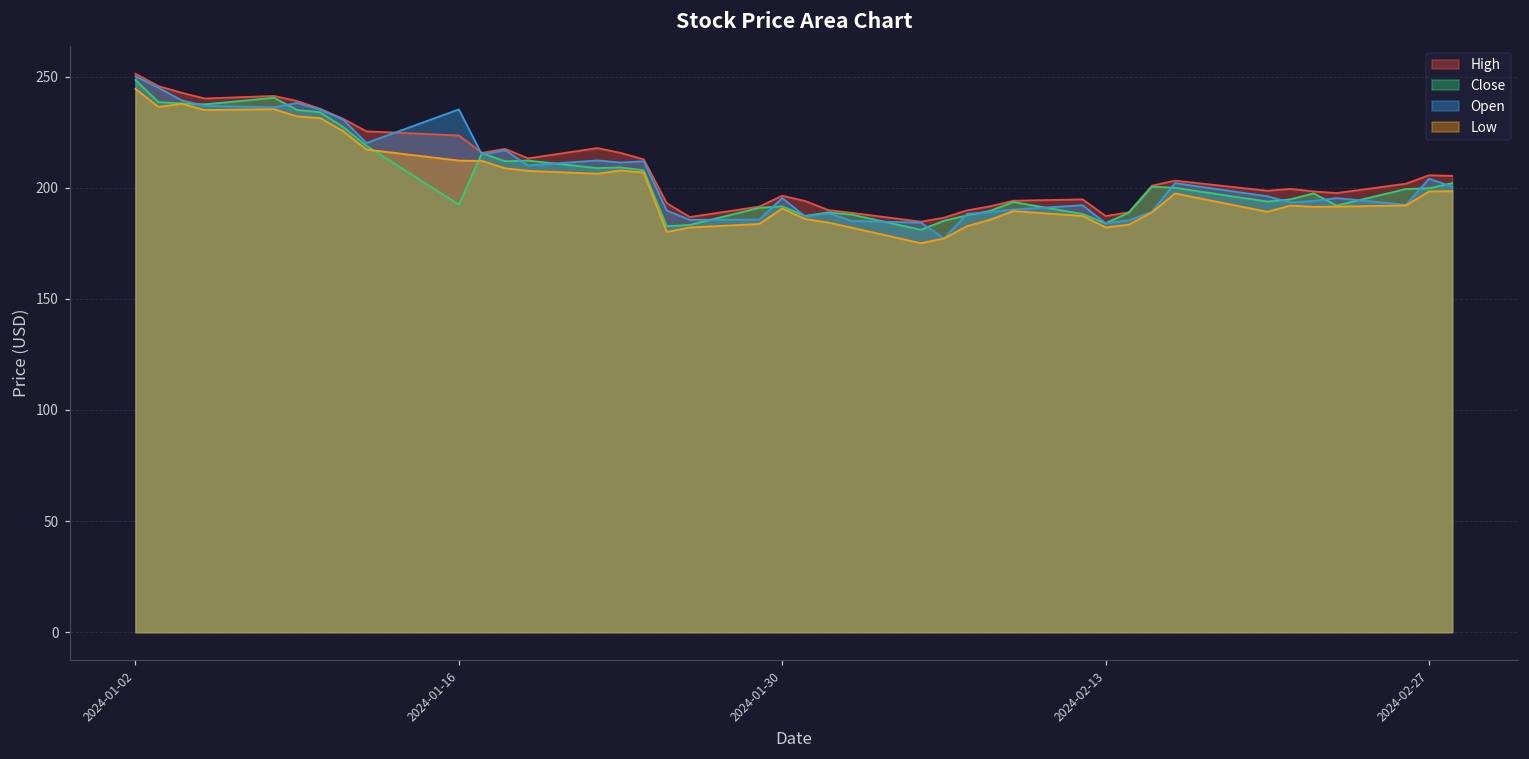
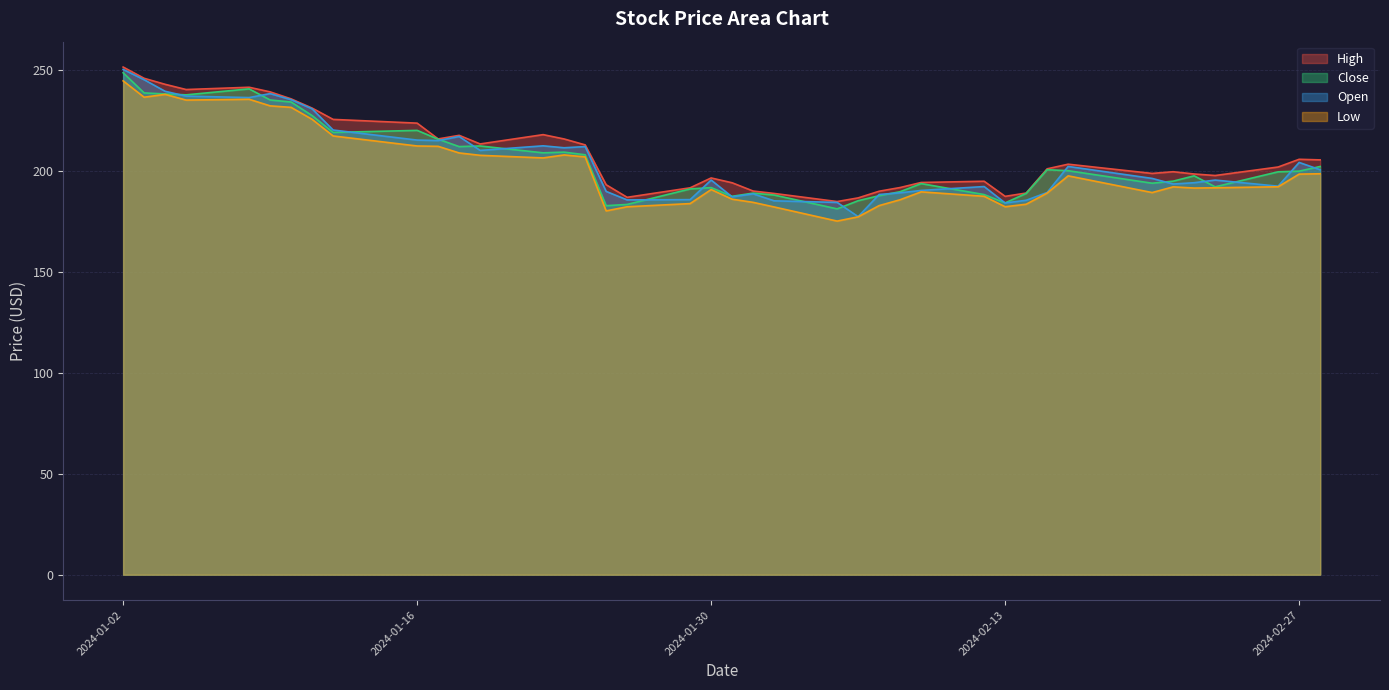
  {
    "Close": {
      "2024-01-02": 248,
-     "2024-01-16": 192,
+     "2024-01-16": 220,
      "2024-02-27": 200
    },
    "Open": {
-     "2024-01-16": 235,
+     "2024-01-16": 215,
      "2024-02-27": 204
    }
  }
